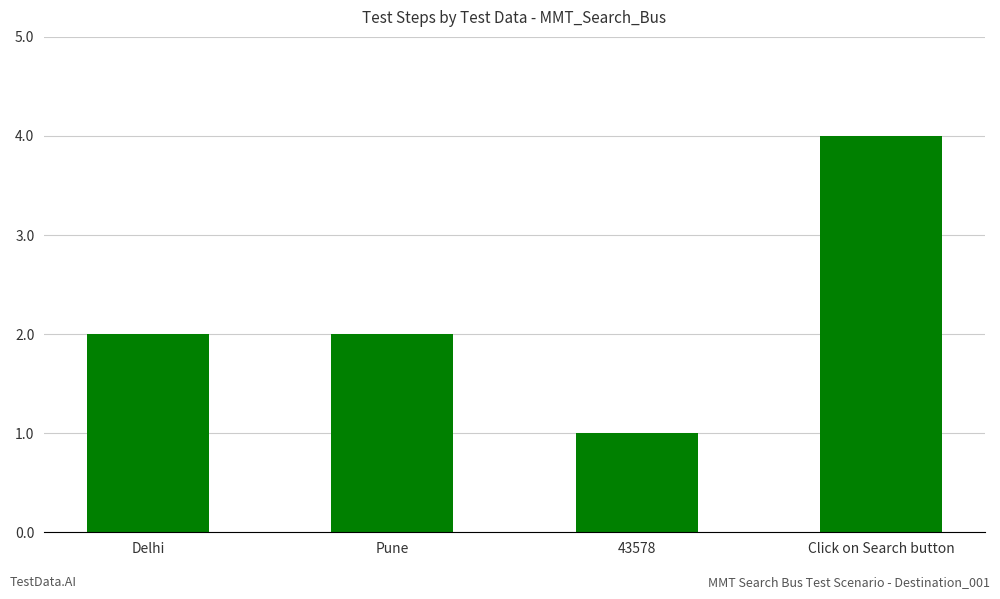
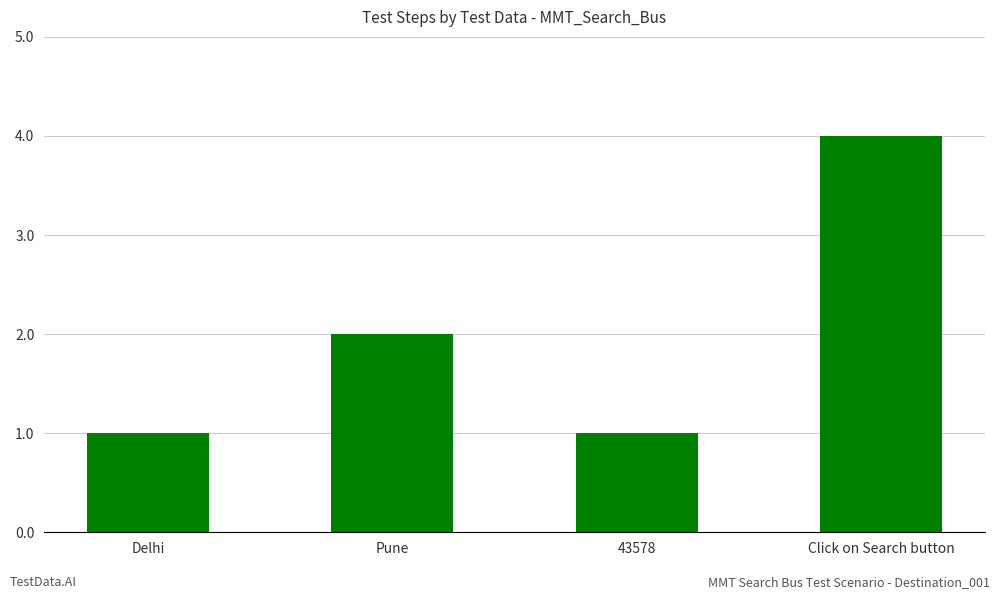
  {
-   "Delhi": 2,
+   "Delhi": 1,
    "Pune": 2,
    "43578": 1,
    "Click on Search button": 4
  }
